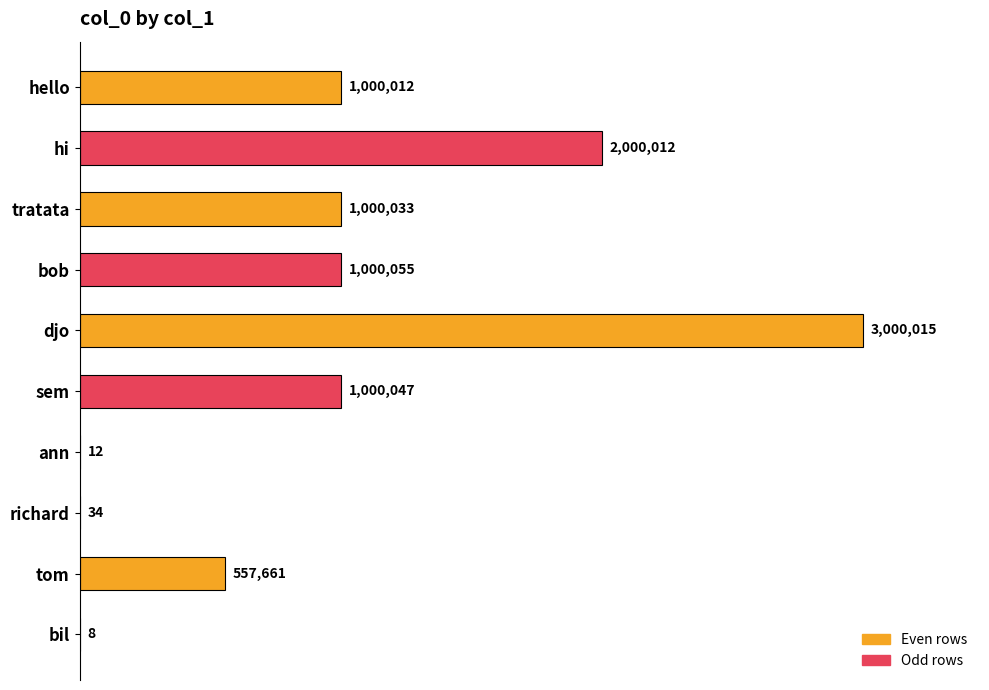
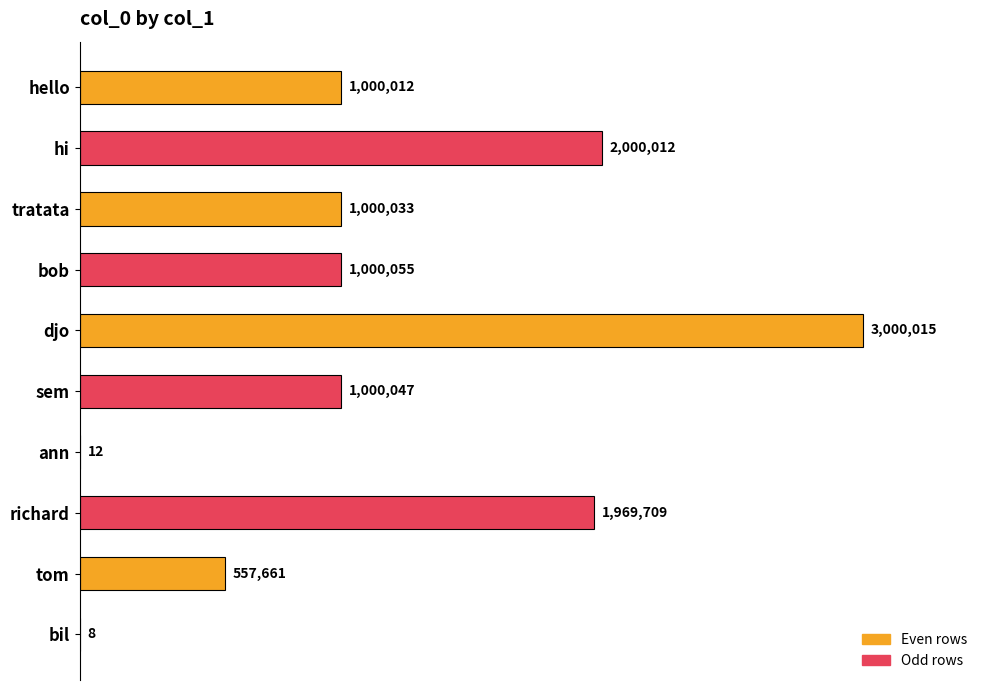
  {
    "hello": "1,000,012",
    "hi": "2,000,012",
    "tratata": "1,000,033",
    "bob": "1,000,055",
    "djo": "3,000,015",
    "sem": "1,000,047",
    "ann": "12",
-   "richard": "34",
+   "richard": "1,969,709",
    "tom": "557,661",
    "bil": "8"
  }
